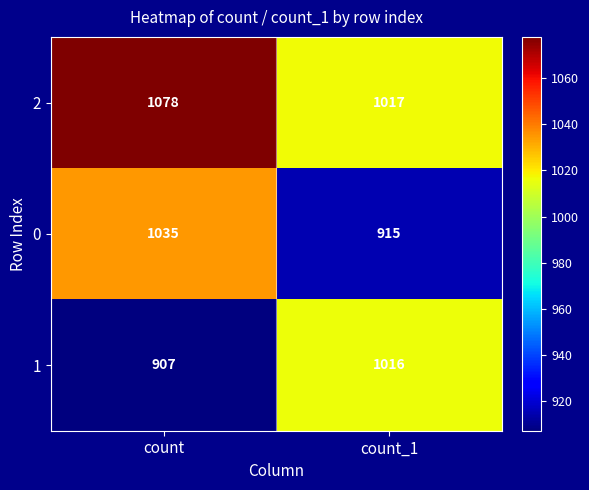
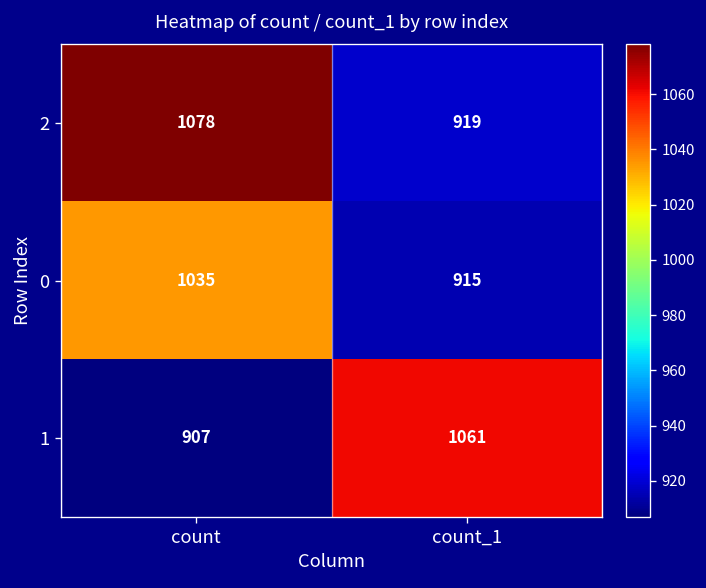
  {
    "2": {
      "count": 1078,
-     "count_1": 1017
+     "count_1": 919
    },
    "0": {
      "count": 1035,
      "count_1": 915
    },
    "1": {
      "count": 907,
-     "count_1": 1016
+     "count_1": 1061
    }
  }
